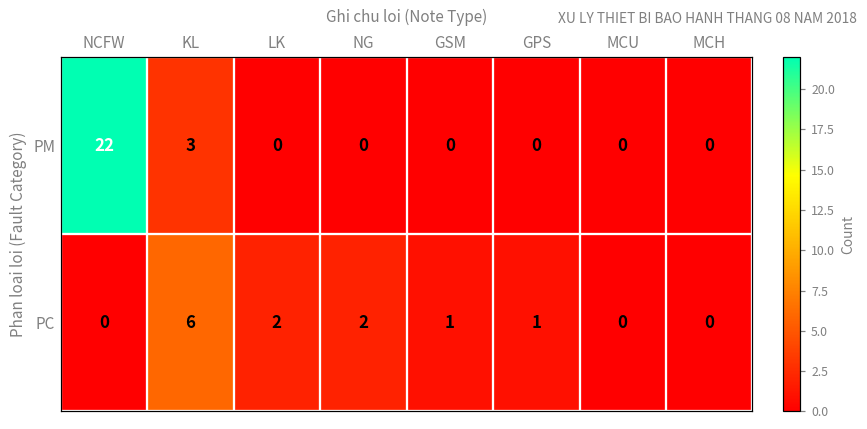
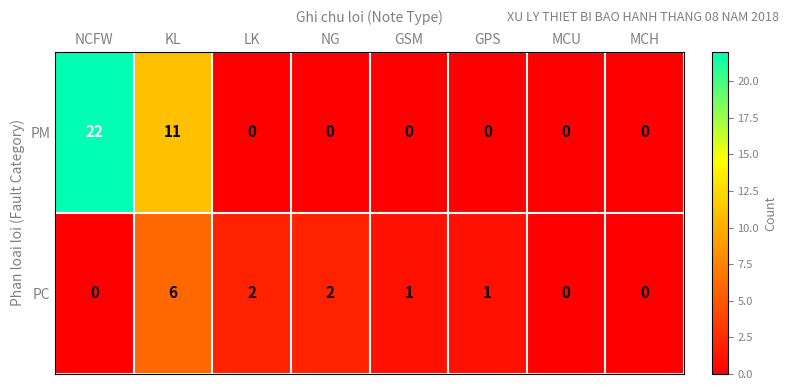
  {
    "PM": {
      "NCFW": 22,
-     "KL": 3,
+     "KL": 11,
      "LK": 0,
      "NG": 0,
      "GSM": 0,
      "GPS": 0,
      "MCU": 0,
      "MCH": 0
    },
    "PC": {
      "NCFW": 0,
      "KL": 6,
      "LK": 2,
      "NG": 2,
      "GSM": 1,
      "GPS": 1,
      "MCU": 0,
      "MCH": 0
    }
  }
